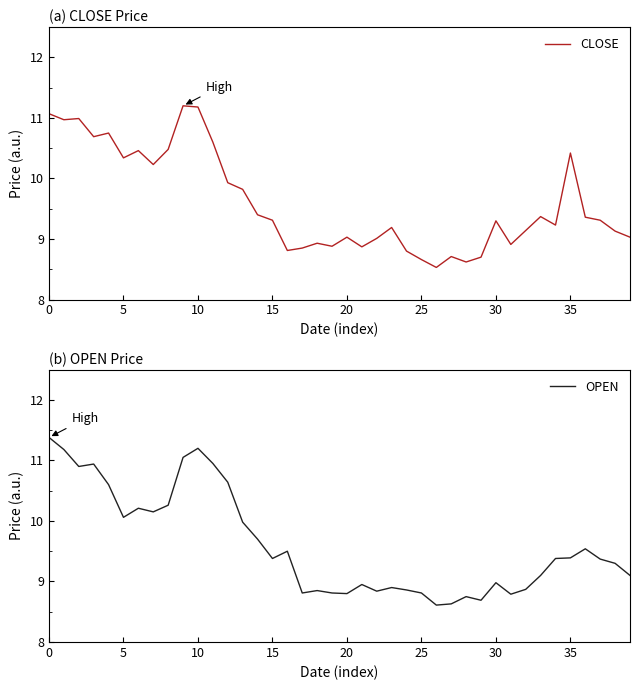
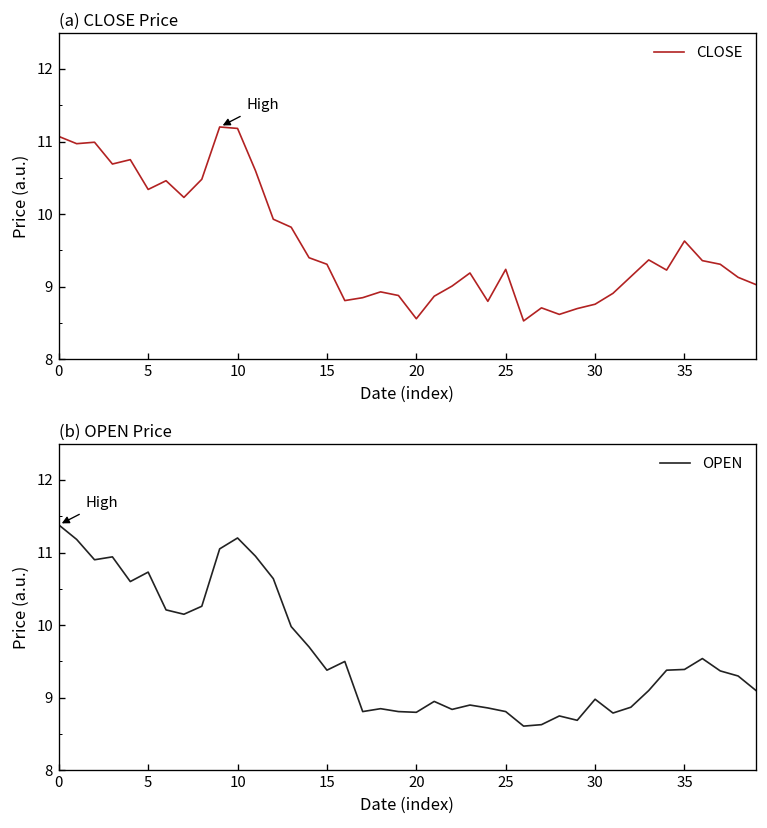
  {
    "(a) CLOSE Price": {
      "0": 11.1,
      "5": 10.3,
      "10": 11.2,
      "15": 9.3,
-     "20": 9.0,
-     "25": 8.7,
-     "30": 9.3,
-     "35": 10.4
+     "20": 8.6,
+     "25": 9.2,
+     "30": 8.8,
+     "35": 9.6
    },
    "(b) OPEN Price": {
      "0": 11.4,
-     "5": 10.1,
+     "5": 10.7,
      "10": 11.2,
      "15": 9.4,
      "20": 8.8,
      "25": 8.8,
      "30": 9.0,
      "35": 9.4
    }
  }
